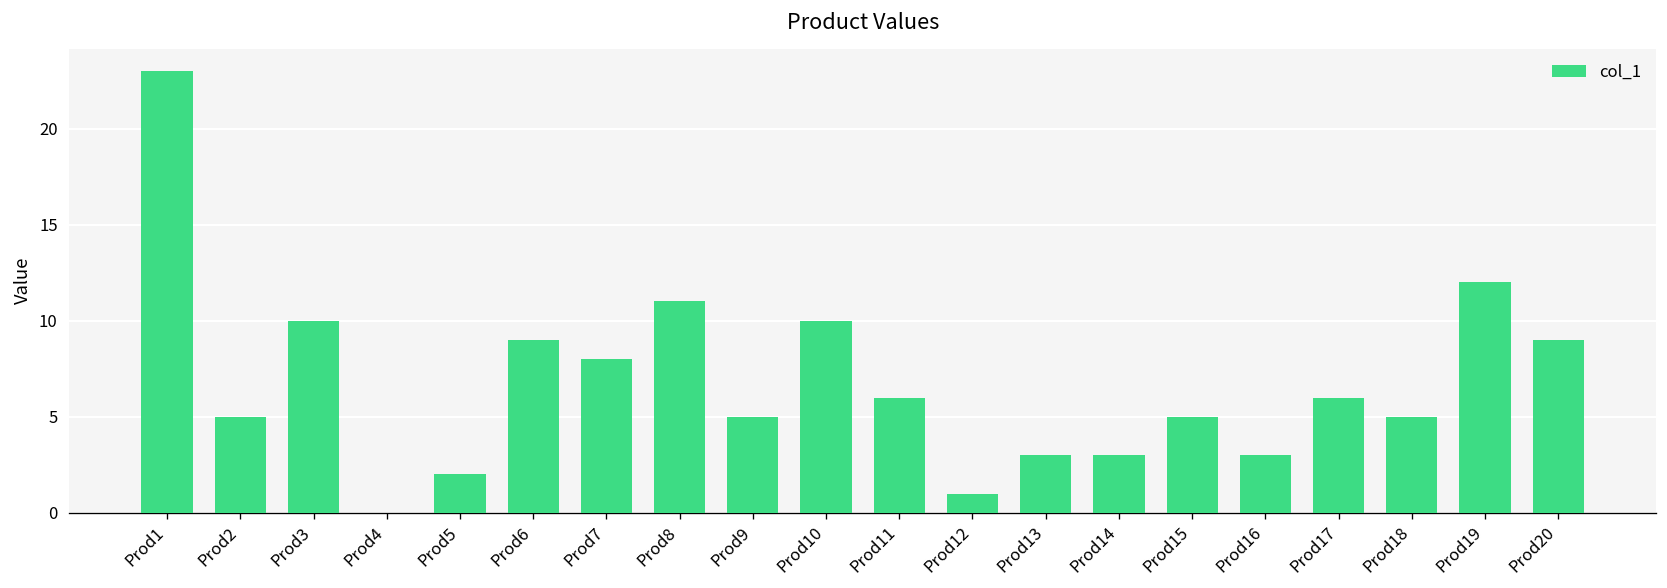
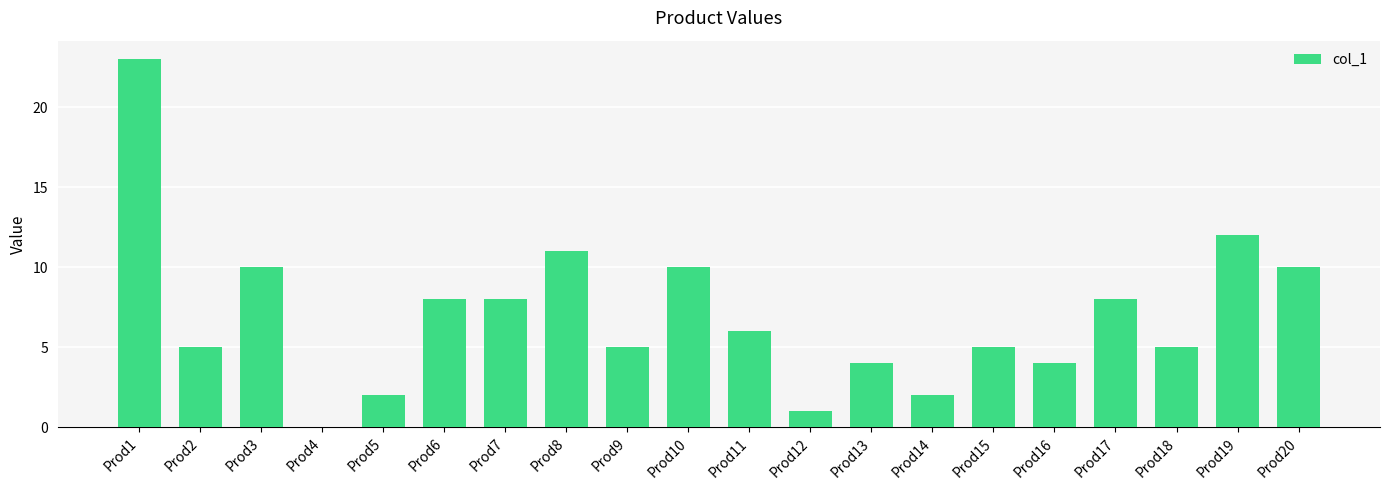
  {
    "Prod1": 23,
    "Prod2": 5,
    "Prod3": 10,
    "Prod4": 0,
    "Prod5": 2,
-   "Prod6": 9,
+   "Prod6": 8,
    "Prod7": 8,
    "Prod8": 11,
    "Prod9": 5,
    "Prod10": 10,
    "Prod11": 6,
    "Prod12": 1,
-   "Prod13": 3,
-   "Prod14": 3,
+   "Prod13": 4,
+   "Prod14": 2,
    "Prod15": 5,
-   "Prod16": 3,
-   "Prod17": 6,
+   "Prod16": 4,
+   "Prod17": 8,
    "Prod18": 5,
    "Prod19": 12,
-   "Prod20": 9
+   "Prod20": 10
  }
